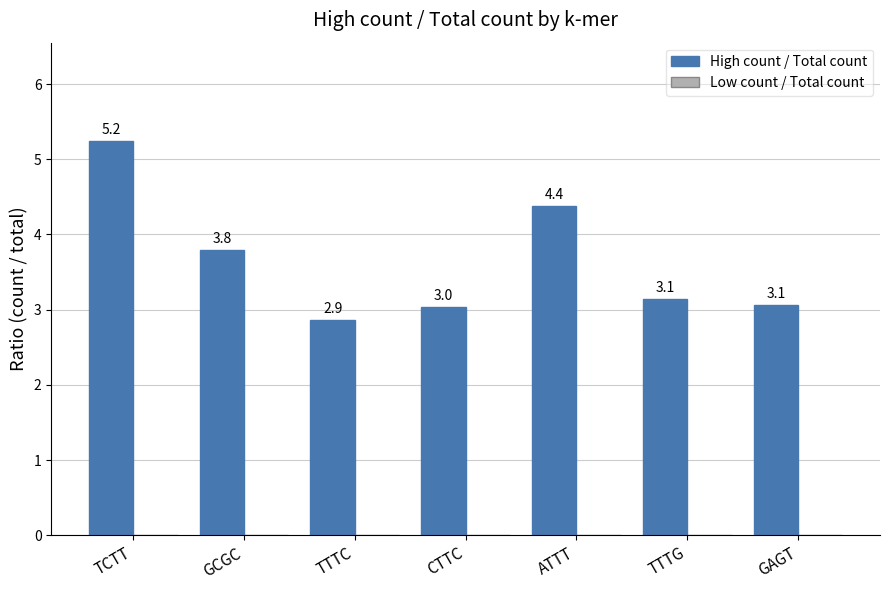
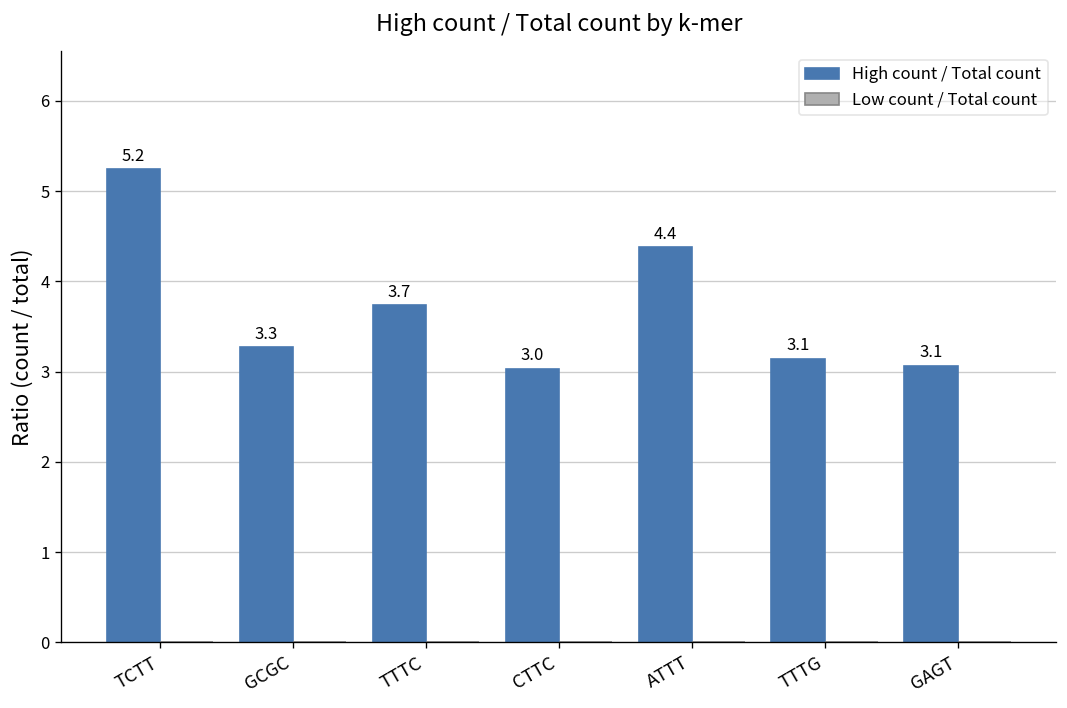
  {
    "High count / Total count": {
      "TCTT": 5.2,
-     "GCGC": 3.8,
-     "TTTC": 2.9,
+     "GCGC": 3.3,
+     "TTTC": 3.7,
      "CTTC": 3.0,
      "ATTT": 4.4,
      "TTTG": 3.1,
      "GAGT": 3.1
    },
    "Low count / Total count": {
      "TCTT": 0.0,
      "GCGC": 0.0,
      "TTTC": 0.0,
      "CTTC": 0.0,
      "ATTT": 0.0,
      "TTTG": 0.0,
      "GAGT": 0.0
    }
  }
